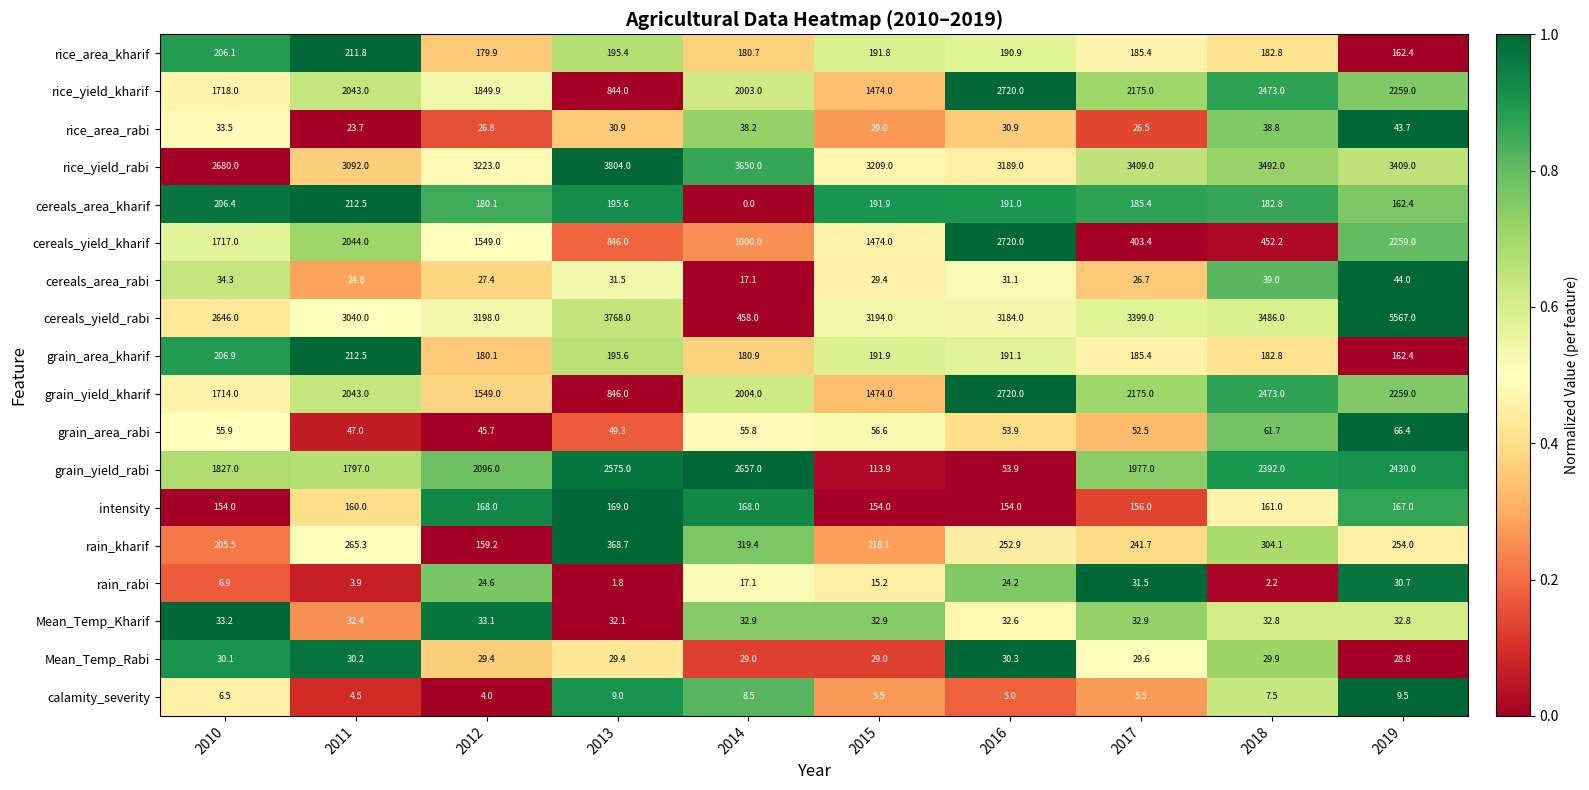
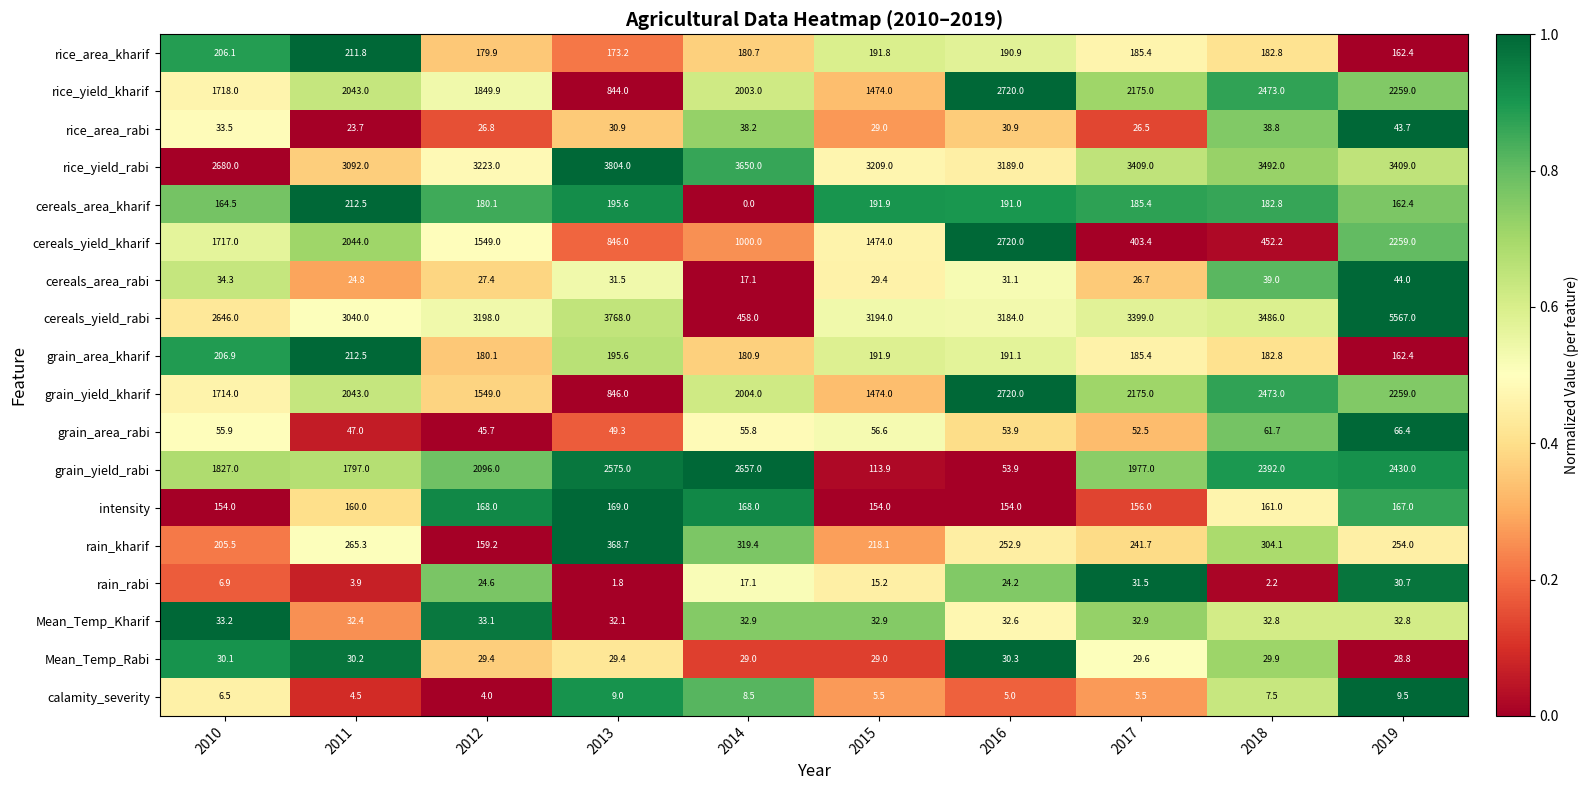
  {
    "rice_area_kharif": {
      "2010": 206.1,
      "2011": 211.8,
      "2012": 179.9,
-     "2013": 195.4,
+     "2013": 173.2,
      "2014": 180.7,
      "2015": 191.8,
      "2016": 190.9,
      "2017": 185.4,
      "2018": 182.8,
      "2019": 162.4
    },
    "rice_yield_kharif": {
      "2010": 1718.0,
      "2011": 2043.0,
      "2012": 1849.9,
      "2013": 844.0,
      "2014": 2003.0,
      "2015": 1474.0,
      "2016": 2720.0,
      "2017": 2175.0,
      "2018": 2473.0,
      "2019": 2259.0
    },
    "rice_area_rabi": {
      "2010": 33.5,
      "2011": 23.7,
      "2012": 26.8,
      "2013": 30.9,
      "2014": 38.2,
      "2015": 29.0,
      "2016": 30.9,
      "2017": 26.5,
      "2018": 38.8,
      "2019": 43.7
    },
    "rice_yield_rabi": {
      "2010": 2680.0,
      "2011": 3092.0,
      "2012": 3223.0,
      "2013": 3804.0,
      "2014": 3650.0,
      "2015": 3209.0,
      "2016": 3189.0,
      "2017": 3409.0,
      "2018": 3492.0,
      "2019": 3409.0
    },
    "cereals_area_kharif": {
-     "2010": 206.4,
+     "2010": 164.5,
      "2011": 212.5,
      "2012": 180.1,
      "2013": 195.6,
      "2014": 0.0,
      "2015": 191.9,
      "2016": 191.0,
      "2017": 185.4,
      "2018": 182.8,
      "2019": 162.4
    },
    "cereals_yield_kharif": {
      "2010": 1717.0,
      "2011": 2044.0,
      "2012": 1549.0,
      "2013": 846.0,
      "2014": 1000.0,
      "2015": 1474.0,
      "2016": 2720.0,
      "2017": 403.4,
      "2018": 452.2,
      "2019": 2259.0
    },
    "cereals_area_rabi": {
      "2010": 34.3,
      "2011": 24.8,
      "2012": 27.4,
      "2013": 31.5,
      "2014": 17.1,
      "2015": 29.4,
      "2016": 31.1,
      "2017": 26.7,
      "2018": 39.0,
      "2019": 44.0
    },
    "cereals_yield_rabi": {
      "2010": 2646.0,
      "2011": 3040.0,
      "2012": 3198.0,
      "2013": 3768.0,
      "2014": 458.0,
      "2015": 3194.0,
      "2016": 3184.0,
      "2017": 3399.0,
      "2018": 3486.0,
      "2019": 5567.0
    },
    "grain_area_kharif": {
      "2010": 206.9,
      "2011": 212.5,
      "2012": 180.1,
      "2013": 195.6,
      "2014": 180.9,
      "2015": 191.9,
      "2016": 191.1,
      "2017": 185.4,
      "2018": 182.8,
      "2019": 162.4
    },
    "grain_yield_kharif": {
      "2010": 1714.0,
      "2011": 2043.0,
      "2012": 1549.0,
      "2013": 846.0,
      "2014": 2004.0,
      "2015": 1474.0,
      "2016": 2720.0,
      "2017": 2175.0,
      "2018": 2473.0,
      "2019": 2259.0
    },
    "grain_area_rabi": {
      "2010": 55.9,
      "2011": 47.0,
      "2012": 45.7,
      "2013": 49.3,
      "2014": 55.8,
      "2015": 56.6,
      "2016": 53.9,
      "2017": 52.5,
      "2018": 61.7,
      "2019": 66.4
    },
    "grain_yield_rabi": {
      "2010": 1827.0,
      "2011": 1797.0,
      "2012": 2096.0,
      "2013": 2575.0,
      "2014": 2657.0,
      "2015": 113.9,
      "2016": 53.9,
      "2017": 1977.0,
      "2018": 2392.0,
      "2019": 2430.0
    },
    "intensity": {
      "2010": 154.0,
      "2011": 160.0,
      "2012": 168.0,
      "2013": 169.0,
      "2014": 168.0,
      "2015": 154.0,
      "2016": 154.0,
      "2017": 156.0,
      "2018": 161.0,
      "2019": 167.0
    },
    "rain_kharif": {
      "2010": 205.5,
      "2011": 265.3,
      "2012": 159.2,
      "2013": 368.7,
      "2014": 319.4,
      "2015": 218.1,
      "2016": 252.9,
      "2017": 241.7,
      "2018": 304.1,
      "2019": 254.0
    },
    "rain_rabi": {
      "2010": 6.9,
      "2011": 3.9,
      "2012": 24.6,
      "2013": 1.8,
      "2014": 17.1,
      "2015": 15.2,
      "2016": 24.2,
      "2017": 31.5,
      "2018": 2.2,
      "2019": 30.7
    },
    "Mean_Temp_Kharif": {
      "2010": 33.2,
      "2011": 32.4,
      "2012": 33.1,
      "2013": 32.1,
      "2014": 32.9,
      "2015": 32.9,
      "2016": 32.6,
      "2017": 32.9,
      "2018": 32.8,
      "2019": 32.8
    },
    "Mean_Temp_Rabi": {
      "2010": 30.1,
      "2011": 30.2,
      "2012": 29.4,
      "2013": 29.4,
      "2014": 29.0,
      "2015": 29.0,
      "2016": 30.3,
      "2017": 29.6,
      "2018": 29.9,
      "2019": 28.8
    },
    "calamity_severity": {
      "2010": 6.5,
      "2011": 4.5,
      "2012": 4.0,
      "2013": 9.0,
      "2014": 8.5,
      "2015": 5.5,
      "2016": 5.0,
      "2017": 5.5,
      "2018": 7.5,
      "2019": 9.5
    }
  }
